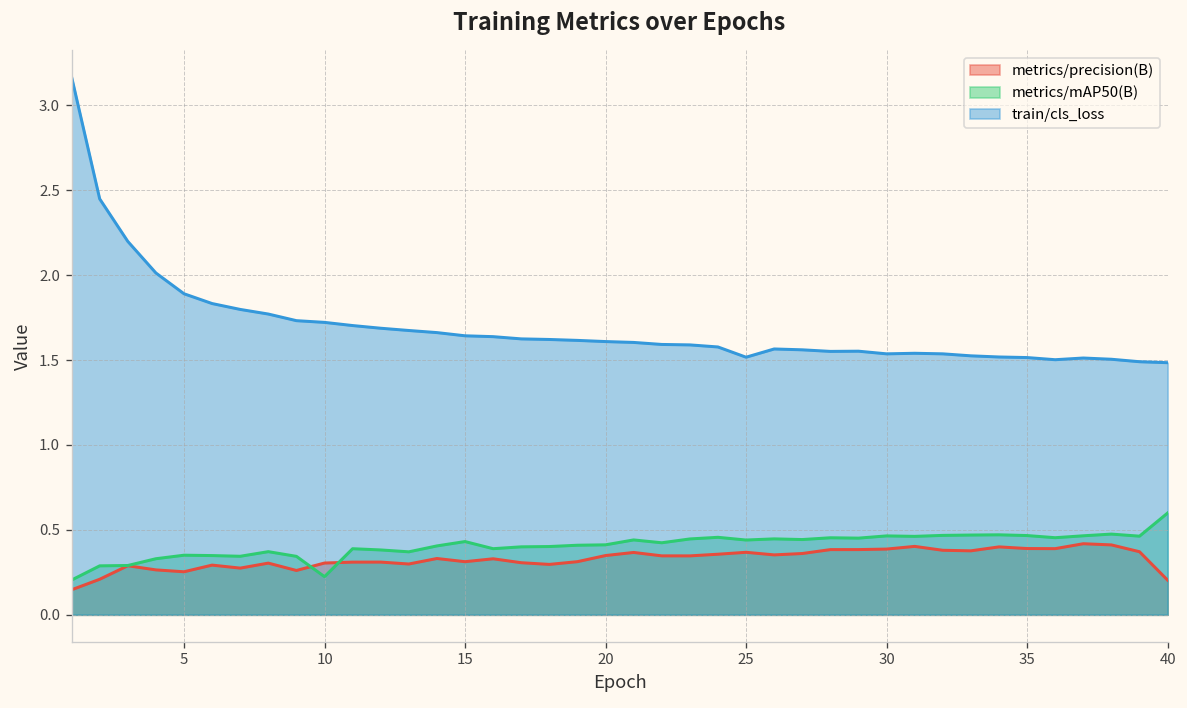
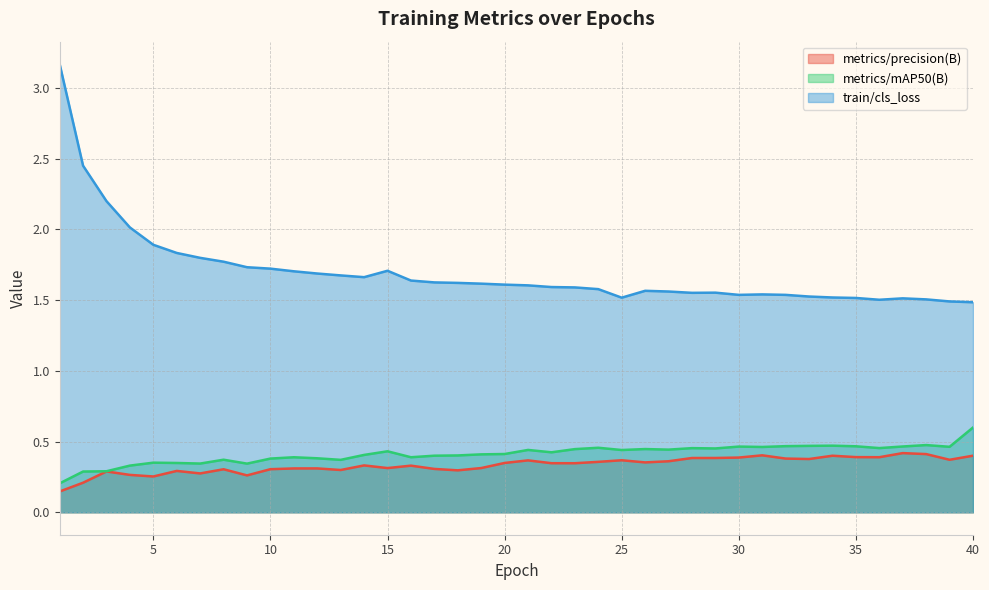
  {
    "metrics/precision(B)": {
      "5": 0.25,
      "10": 0.30,
      "15": 0.31,
      "20": 0.35,
      "25": 0.37,
      "30": 0.39,
      "35": 0.39,
-     "40": 0.20
+     "40": 0.40
    },
    "metrics/mAP50(B)": {
      "5": 0.35,
-     "10": 0.22,
+     "10": 0.38,
      "15": 0.43,
      "20": 0.41,
      "25": 0.44,
      "30": 0.46,
      "35": 0.47,
      "40": 0.60
    },
    "train/cls_loss": {
      "5": 1.89,
      "10": 1.72,
-     "15": 1.64,
+     "15": 1.71,
      "20": 1.61,
      "25": 1.52,
      "30": 1.54,
      "35": 1.51,
      "40": 1.48
    }
  }
